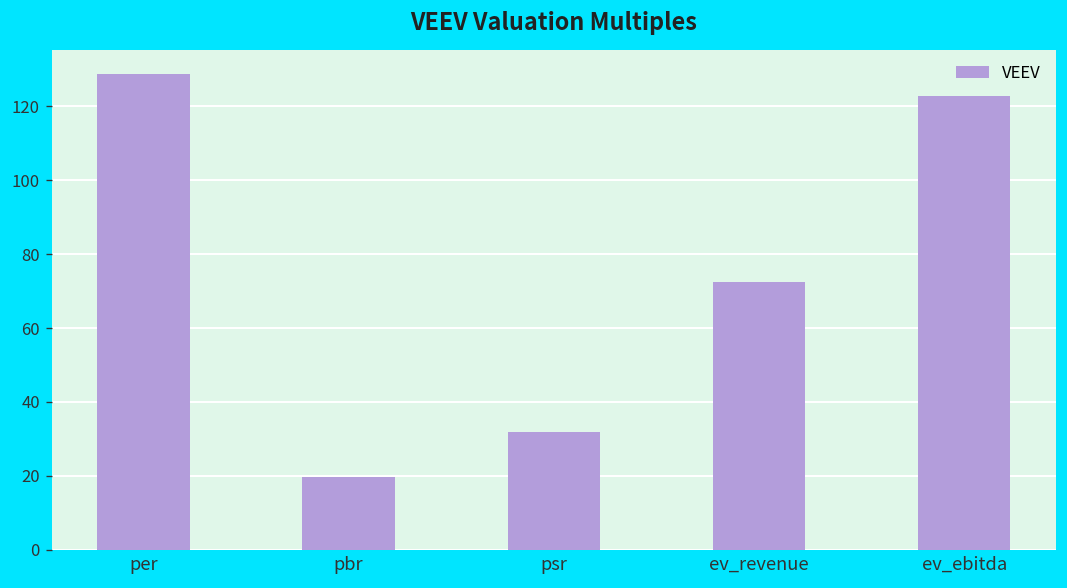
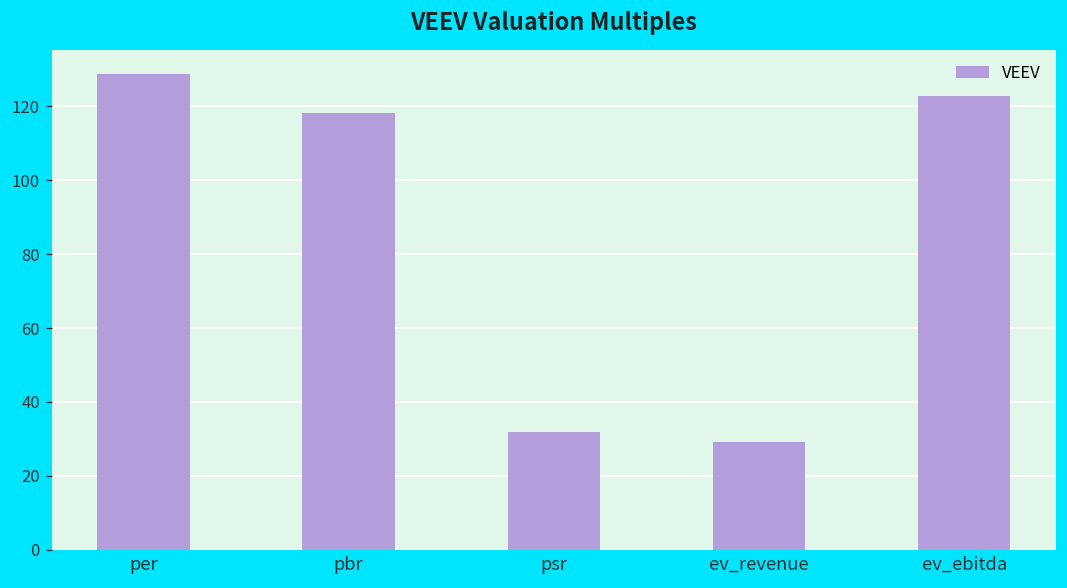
  {
    "per": 129,
-   "pbr": 20,
+   "pbr": 118,
    "psr": 32,
-   "ev_revenue": 72,
+   "ev_revenue": 29,
    "ev_ebitda": 123
  }
